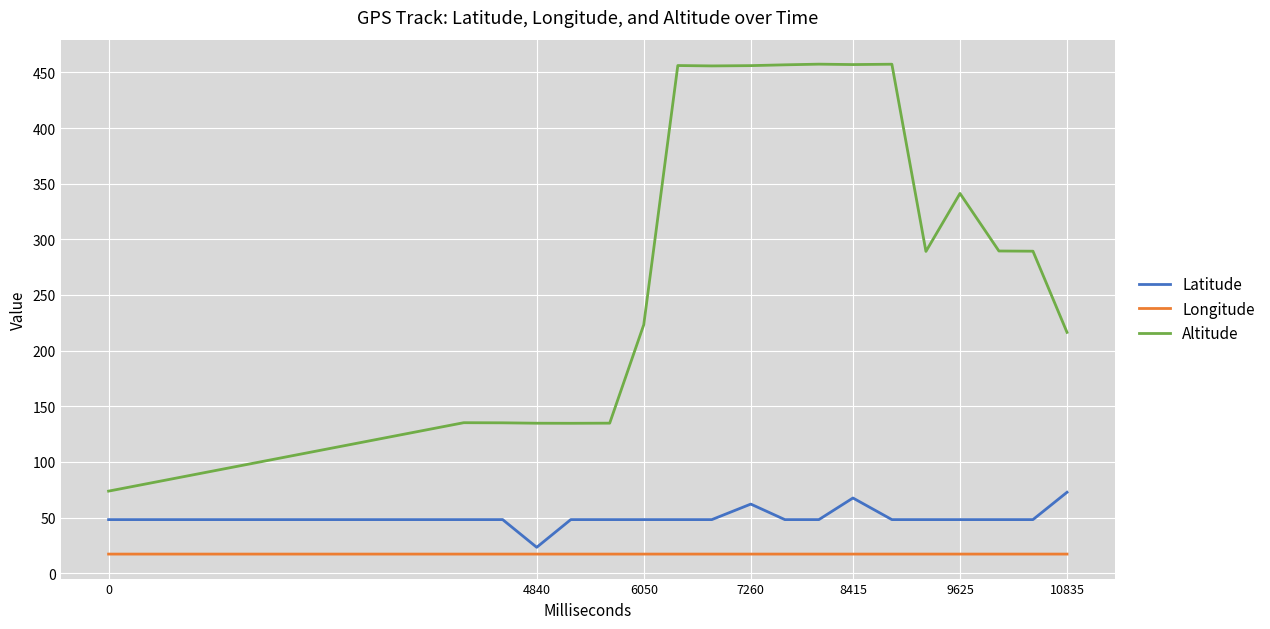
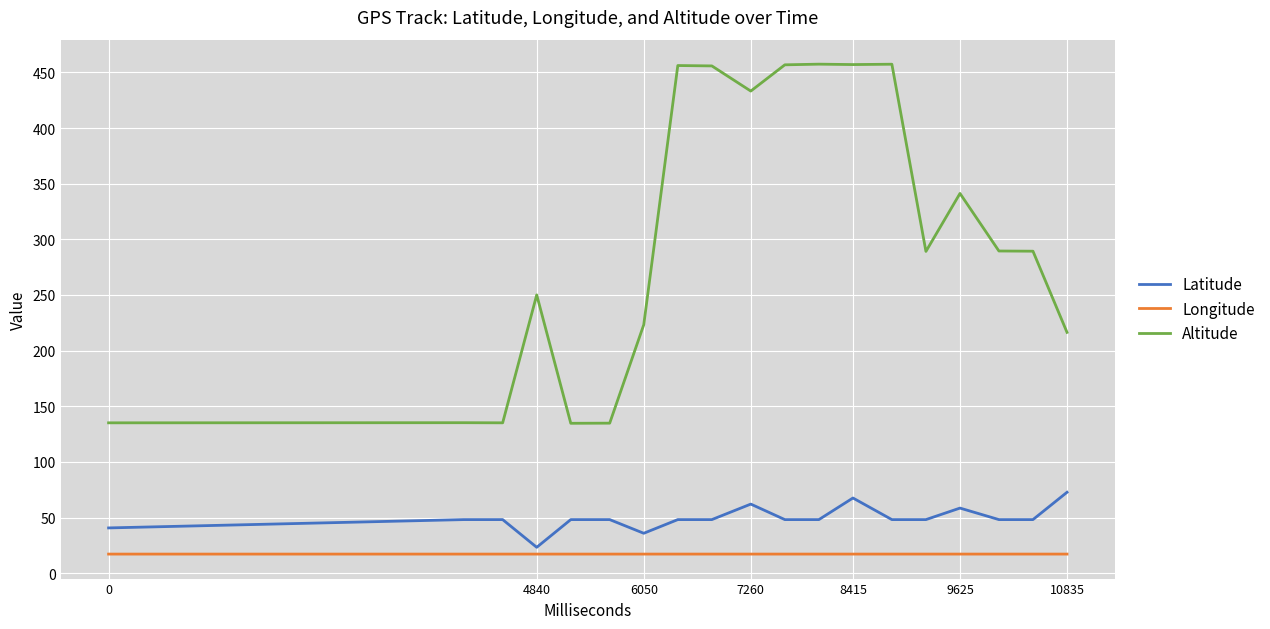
  {
    "Latitude": {
-     "0": 48,
+     "0": 41,
      "4840": 23,
-     "6050": 48,
+     "6050": 36,
      "7260": 62,
      "8415": 68,
-     "9625": 48,
+     "9625": 58,
      "10835": 73
    },
    "Longitude": {
      "0": 17,
      "4840": 17,
      "6050": 17,
      "7260": 17,
      "8415": 17,
      "9625": 17,
      "10835": 17
    },
    "Altitude": {
-     "0": 74,
-     "4840": 135,
+     "0": 135,
+     "4840": 250,
      "6050": 223,
-     "7260": 456,
+     "7260": 433,
      "8415": 457,
      "9625": 341,
      "10835": 216
    }
  }
